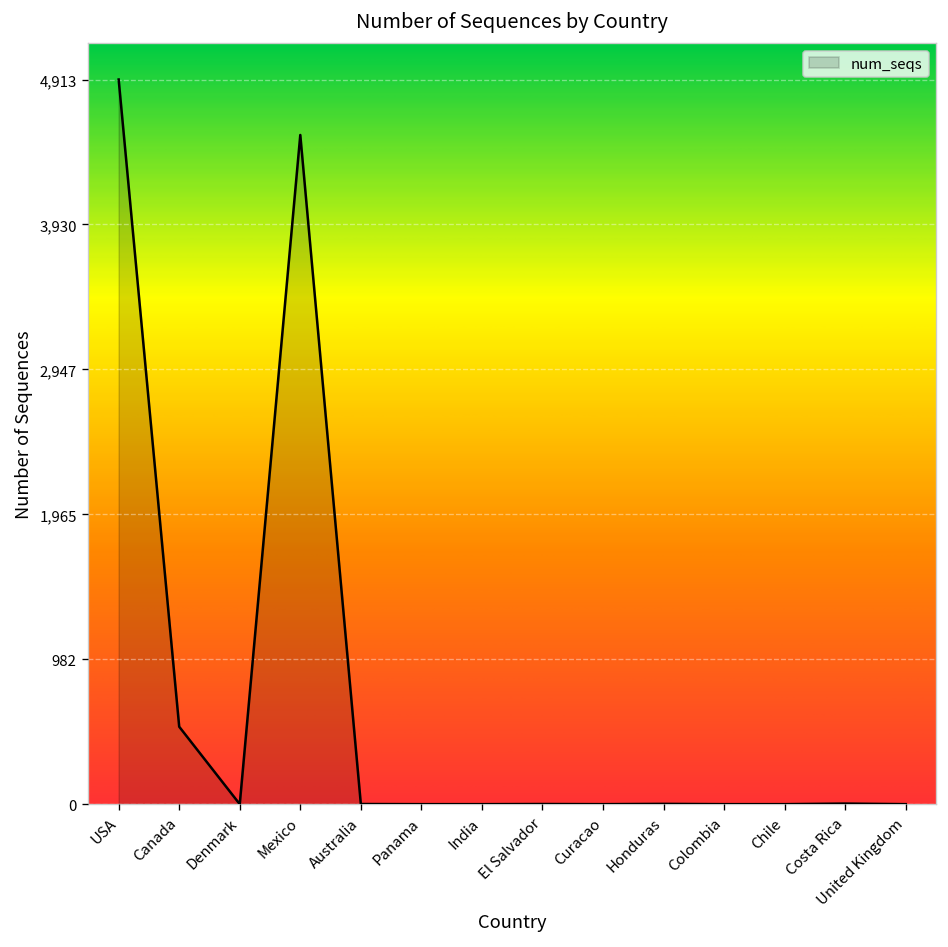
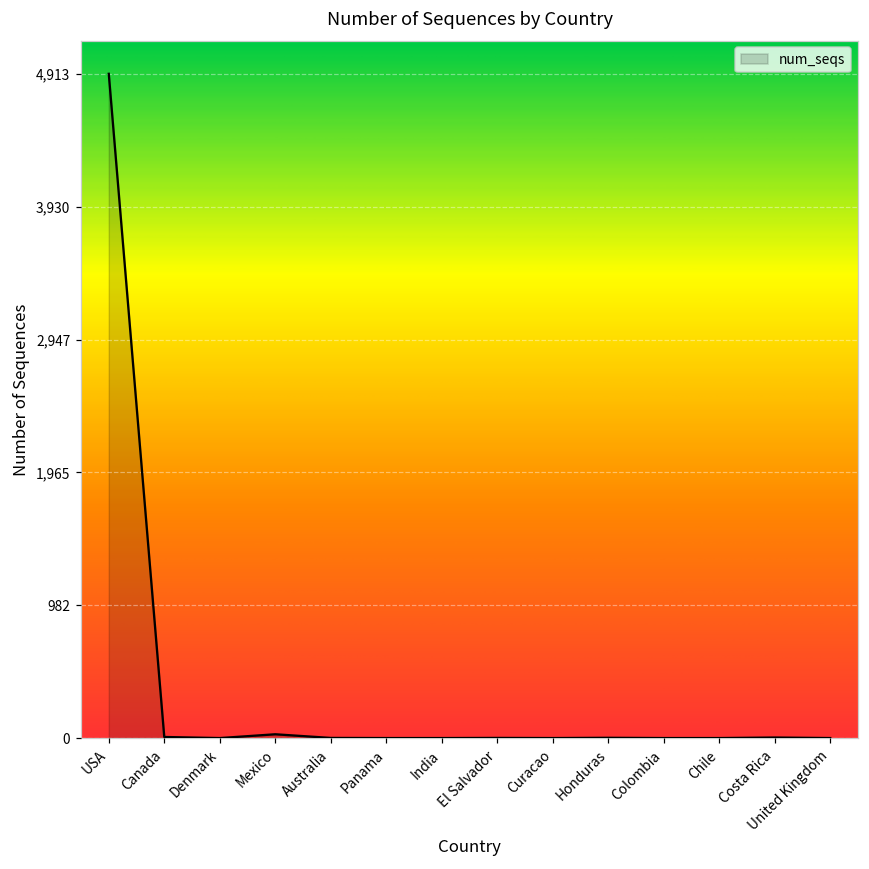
  {
    "USA": "4,910",
-   "Canada": "530",
+   "Canada": "10",
    "Denmark": "0",
-   "Mexico": "4,540",
+   "Mexico": "30",
    "Australia": "0",
    "Panama": "0",
    "India": "0",
    "El Salvador": "0",
    "Curacao": "0",
    "Honduras": "0",
    "Colombia": "0",
    "Chile": "0",
    "Costa Rica": "10",
    "United Kingdom": "0"
  }
